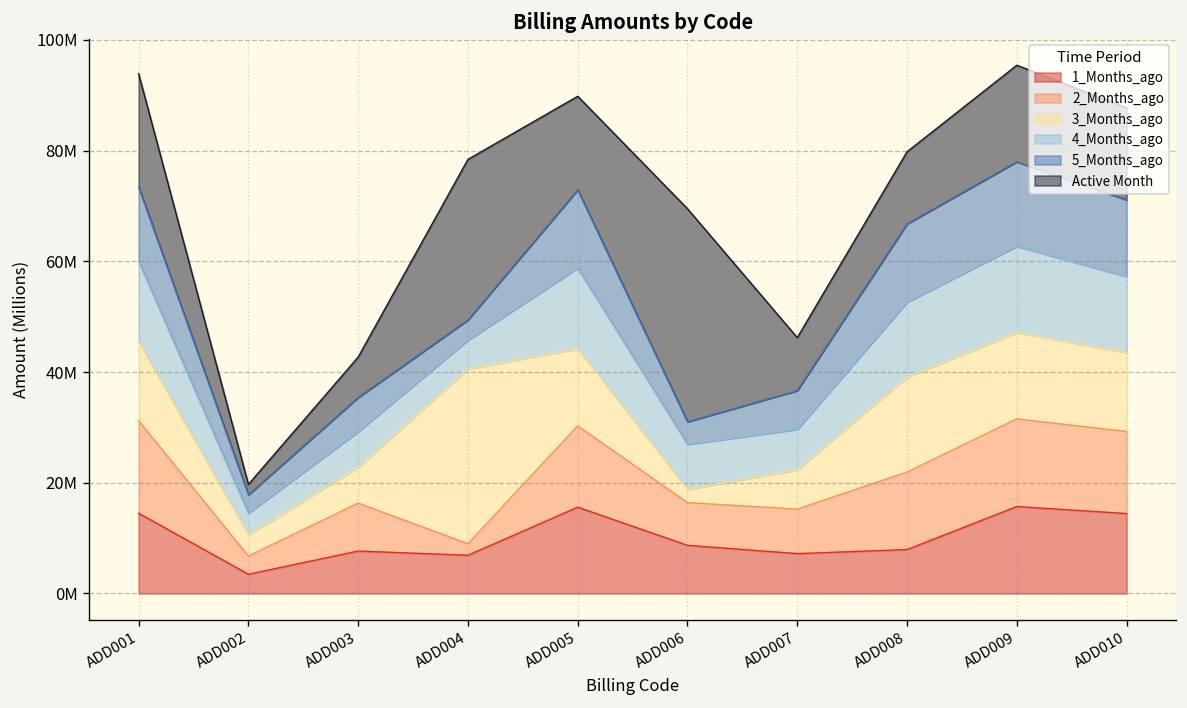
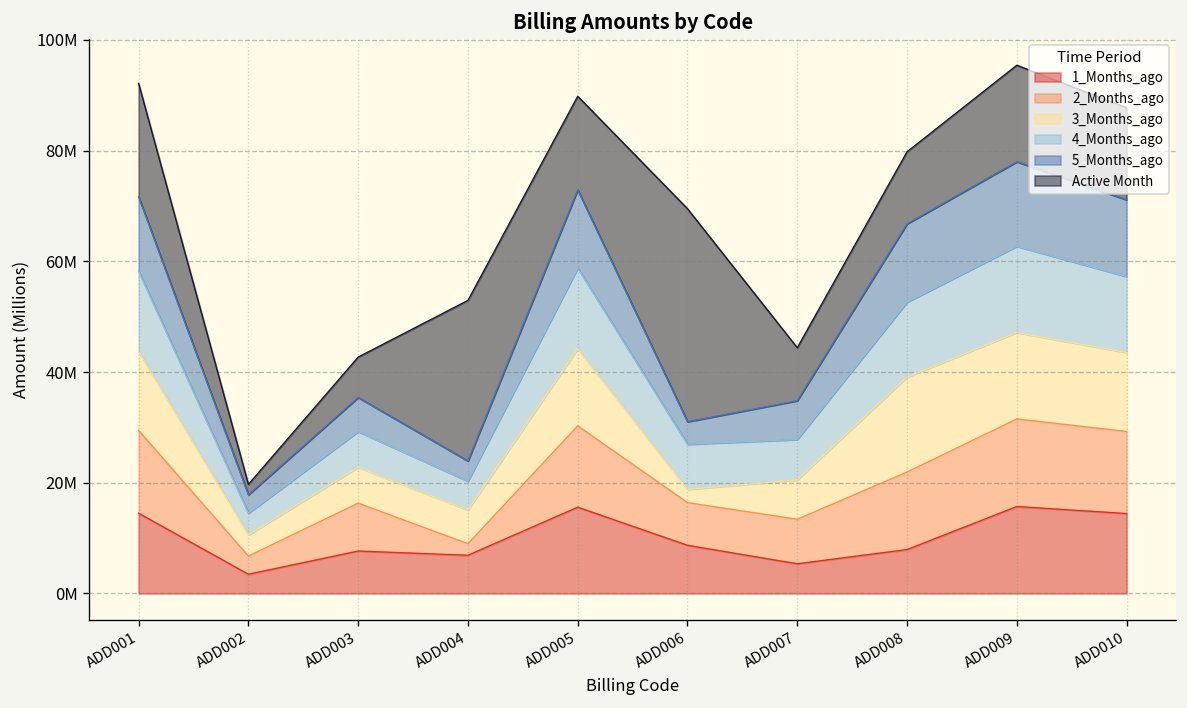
  {
    "1_Months_ago": {
      "ADD001": 14000000,
      "ADD002": 3000000,
      "ADD003": 8000000,
      "ADD004": 7000000,
      "ADD005": 16000000,
      "ADD006": 9000000,
-     "ADD007": 7000000,
+     "ADD007": 5000000,
      "ADD008": 8000000,
      "ADD009": 16000000,
      "ADD010": 14000000
    },
    "2_Months_ago": {
-     "ADD001": 17000000,
+     "ADD001": 15000000,
      "ADD002": 3000000,
      "ADD003": 9000000,
      "ADD004": 2000000,
      "ADD005": 15000000,
      "ADD006": 8000000,
      "ADD007": 8000000,
      "ADD008": 14000000,
      "ADD009": 16000000,
      "ADD010": 15000000
    },
    "3_Months_ago": {
      "ADD001": 14000000,
      "ADD002": 4000000,
      "ADD003": 6000000,
-     "ADD004": 32000000,
+     "ADD004": 6000000,
      "ADD005": 14000000,
      "ADD006": 2000000,
      "ADD007": 7000000,
      "ADD008": 17000000,
      "ADD009": 16000000,
      "ADD010": 14000000
    },
    "4_Months_ago": {
      "ADD001": 15000000,
      "ADD002": 4000000,
      "ADD003": 6000000,
      "ADD004": 5000000,
      "ADD005": 15000000,
      "ADD006": 8000000,
      "ADD007": 7000000,
      "ADD008": 14000000,
      "ADD009": 16000000,
      "ADD010": 14000000
    },
    "5_Months_ago": {
      "ADD001": 13000000,
      "ADD002": 3000000,
      "ADD003": 6000000,
      "ADD004": 4000000,
      "ADD005": 14000000,
      "ADD006": 4000000,
      "ADD007": 7000000,
      "ADD008": 14000000,
      "ADD009": 15000000,
      "ADD010": 14000000
    },
    "Active Month": {
      "ADD001": 20000000,
      "ADD002": 2000000,
      "ADD003": 7000000,
      "ADD004": 29000000,
      "ADD005": 17000000,
      "ADD006": 38000000,
      "ADD007": 10000000,
      "ADD008": 13000000,
      "ADD009": 17000000
    }
  }
